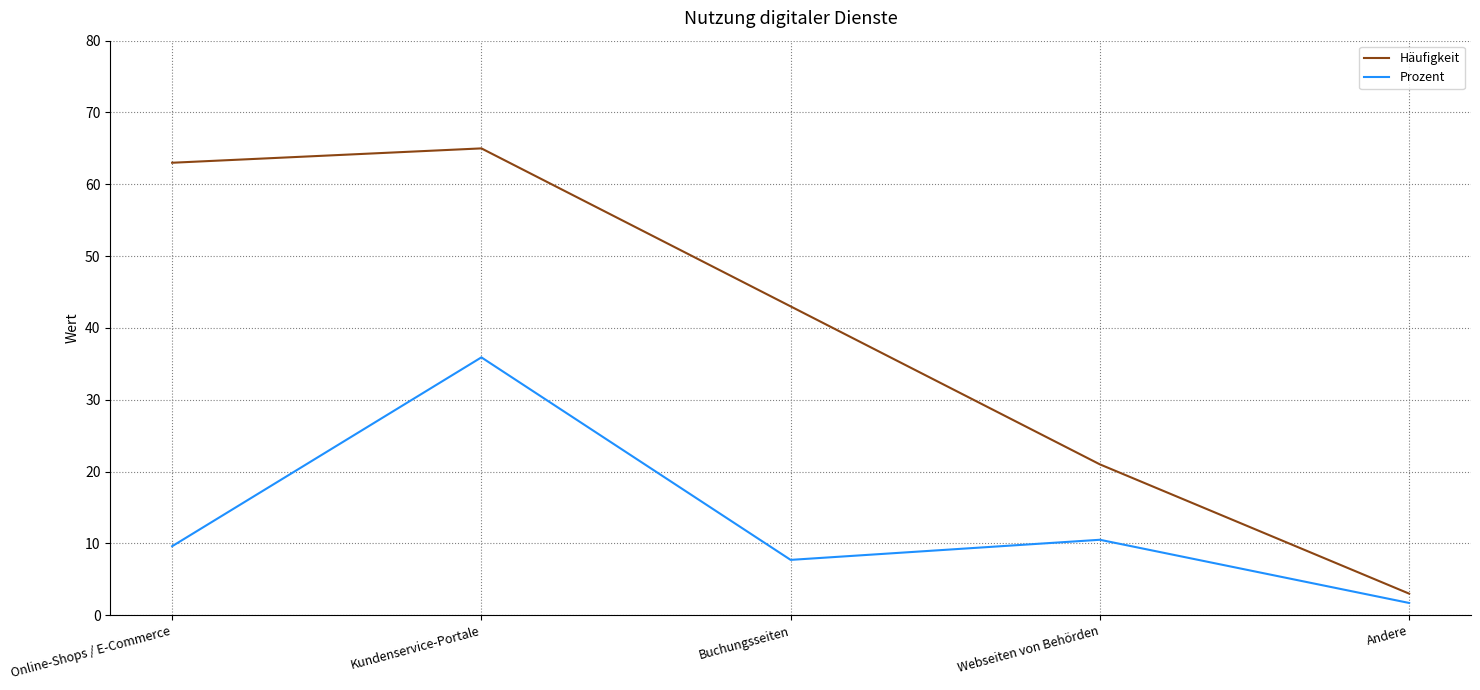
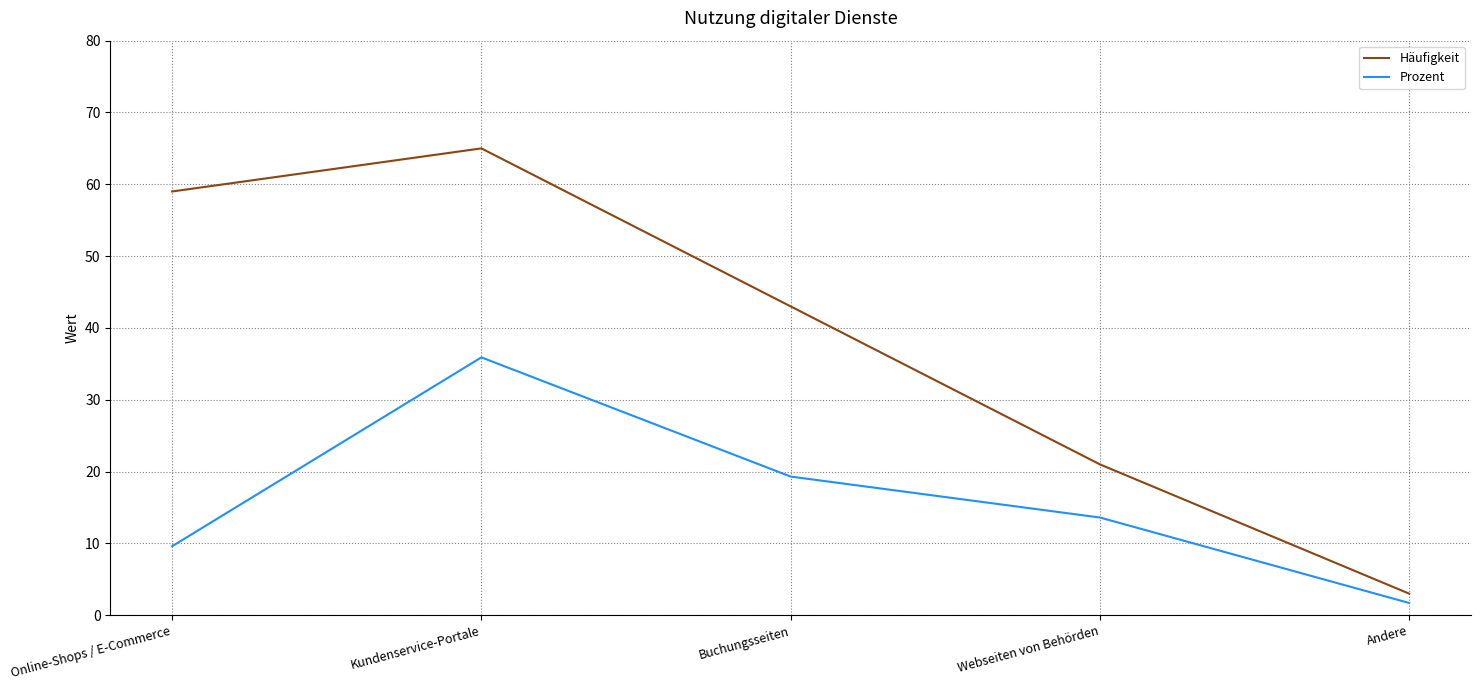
  {
    "Häufigkeit": {
-     "Online-Shops / E-Commerce": 63,
+     "Online-Shops / E-Commerce": 59,
      "Kundenservice-Portale": 65,
      "Buchungsseiten": 43,
      "Webseiten von Behörden": 21,
      "Andere": 3
    },
    "Prozent": {
      "Online-Shops / E-Commerce": 10,
      "Kundenservice-Portale": 36,
-     "Buchungsseiten": 8,
-     "Webseiten von Behörden": 11,
+     "Buchungsseiten": 19,
+     "Webseiten von Behörden": 14,
      "Andere": 2
    }
  }
